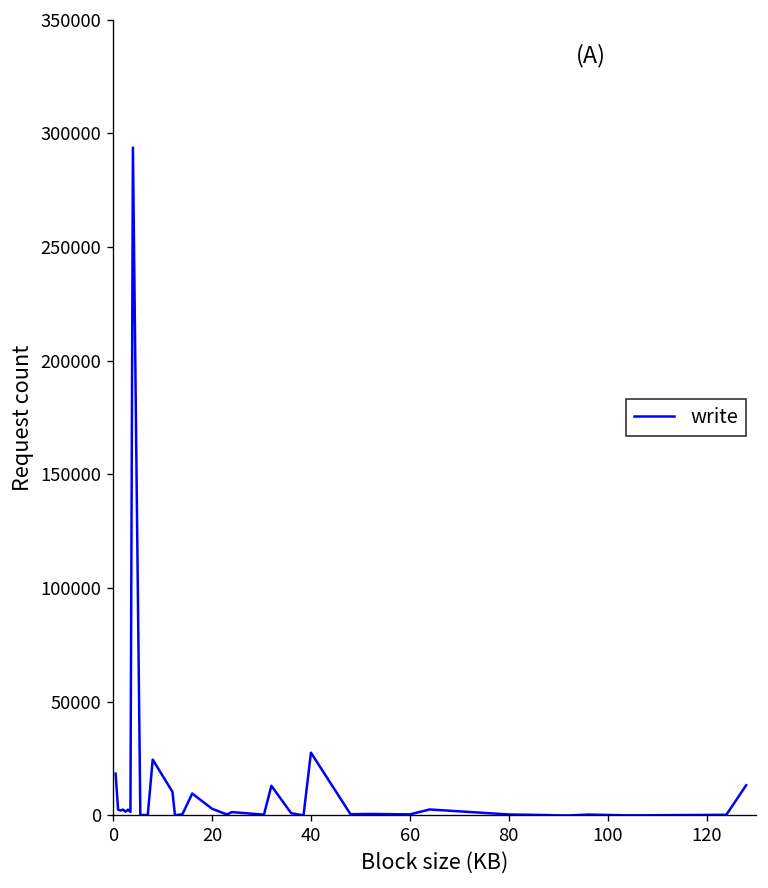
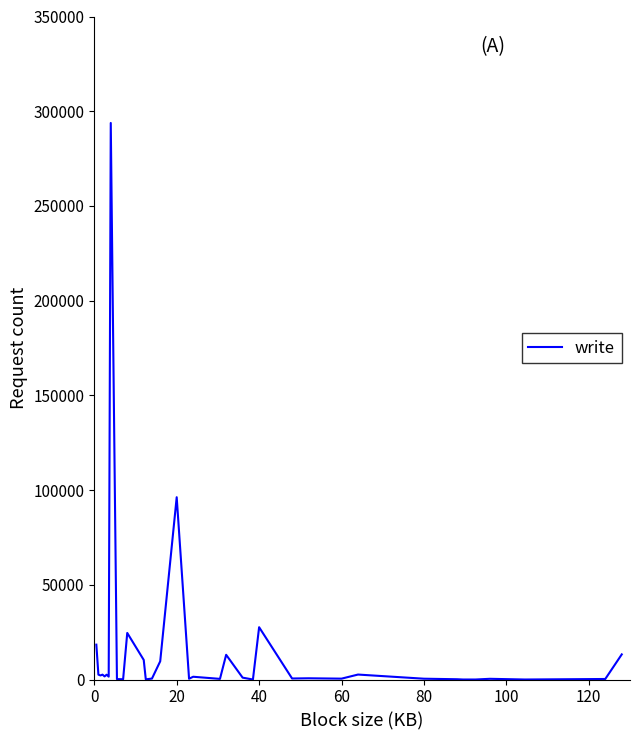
  {
-   "20": 3000,
+   "20": 96000,
    "40": 28000,
    "60": 0,
    "80": 0
  }
